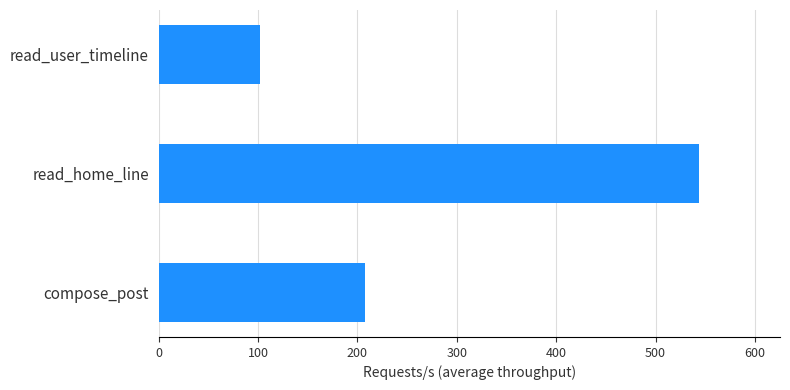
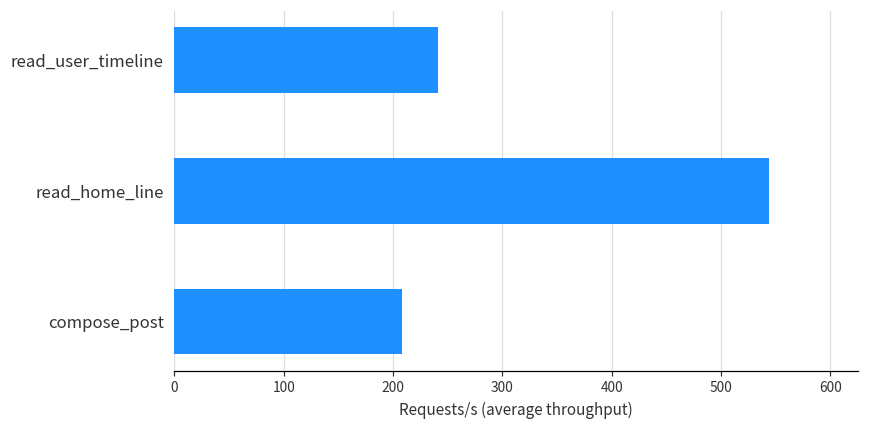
  {
-   "read_user_timeline": 100,
+   "read_user_timeline": 240,
    "read_home_line": 540,
    "compose_post": 210
  }
